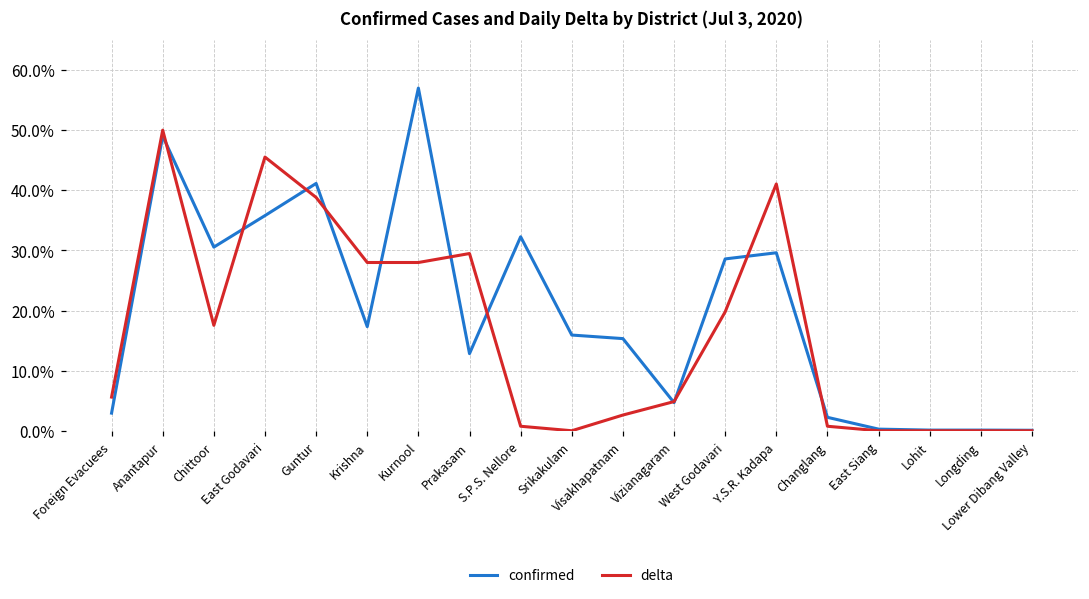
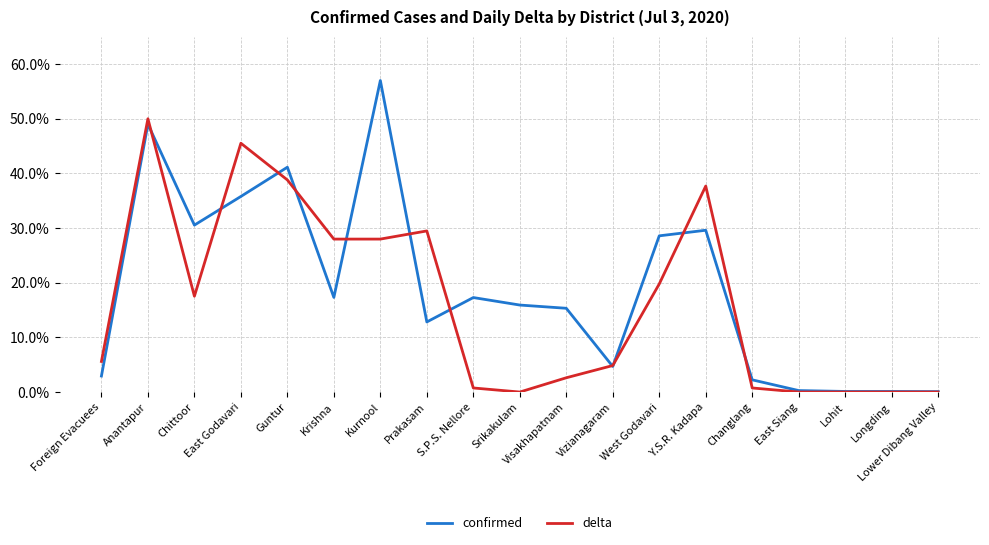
  {
    "confirmed": {
      "Foreign Evacuees": "3%",
      "Anantapur": "49%",
      "Chittoor": "31%",
      "East Godavari": "36%",
      "Guntur": "41%",
      "Krishna": "17%",
      "Kurnool": "57%",
      "Prakasam": "13%",
-     "S.P.S. Nellore": "32%",
+     "S.P.S. Nellore": "17%",
      "Srikakulam": "16%",
      "Visakhapatnam": "15%",
      "West Godavari": "29%",
      "Y.S.R. Kadapa": "30%",
      "Changlang": "2%"
    },
    "delta": {
      "Foreign Evacuees": "6%",
      "Anantapur": "50%",
      "Chittoor": "18%",
      "East Godavari": "46%",
      "Guntur": "39%",
      "Krishna": "28%",
      "Kurnool": "28%",
      "Prakasam": "29%",
      "S.P.S. Nellore": "1%",
      "Srikakulam": "0%",
      "Visakhapatnam": "3%",
      "West Godavari": "20%",
-     "Y.S.R. Kadapa": "41%",
+     "Y.S.R. Kadapa": "38%",
      "Changlang": "1%"
    }
  }
